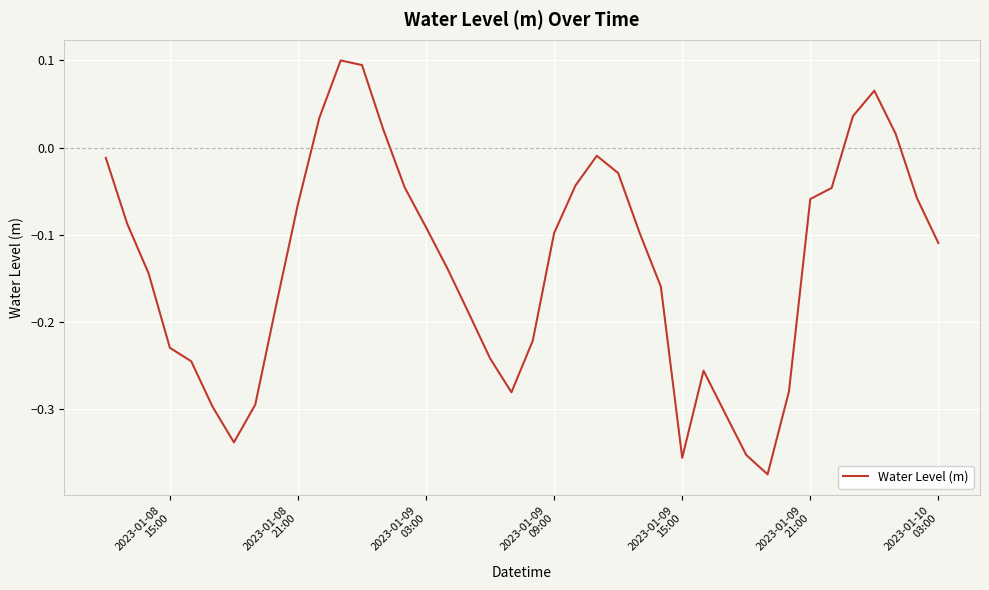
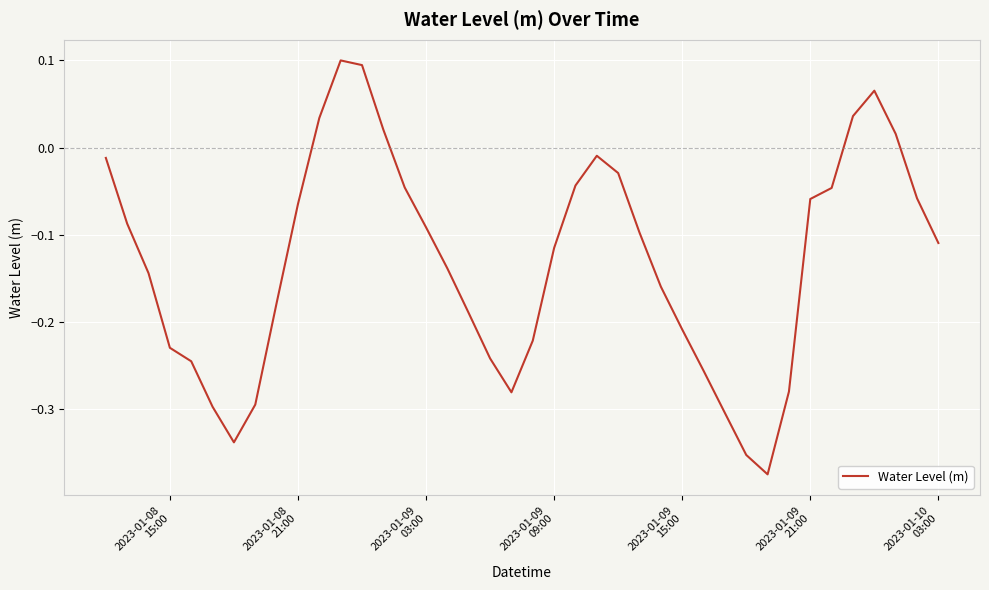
  {
    "2023-01-08 15:00": -0.23,
    "2023-01-08 21:00": -0.06,
    "2023-01-09 03:00": -0.09,
-   "2023-01-09 09:00": -0.10,
-   "2023-01-09 15:00": -0.36,
+   "2023-01-09 09:00": -0.12,
+   "2023-01-09 15:00": -0.21,
    "2023-01-09 21:00": -0.06,
    "2023-01-10 03:00": -0.11
  }
